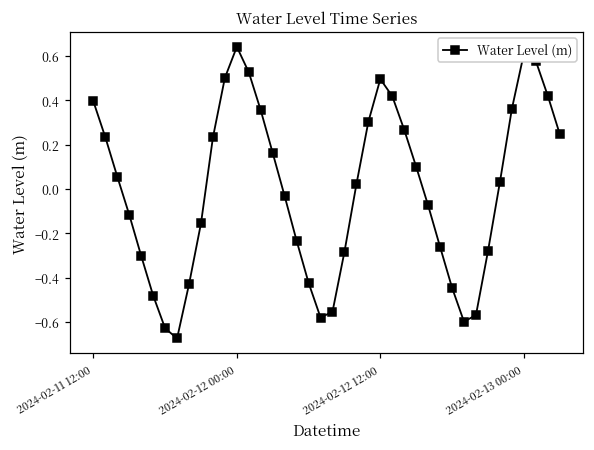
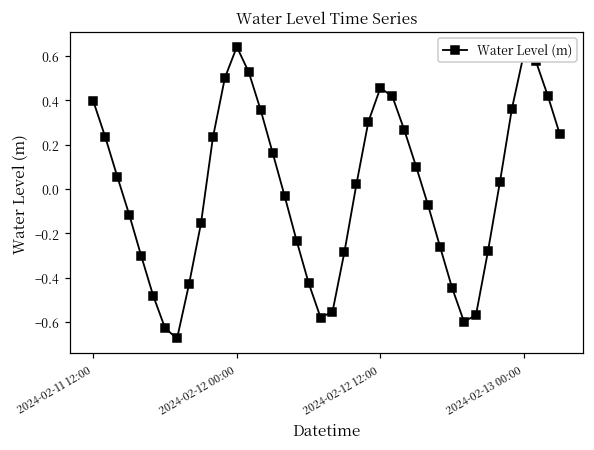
  {
    "2024-02-11 12:00": 0.40,
    "2024-02-12 00:00": 0.64,
-   "2024-02-12 12:00": 0.50
+   "2024-02-12 12:00": 0.45
  }
